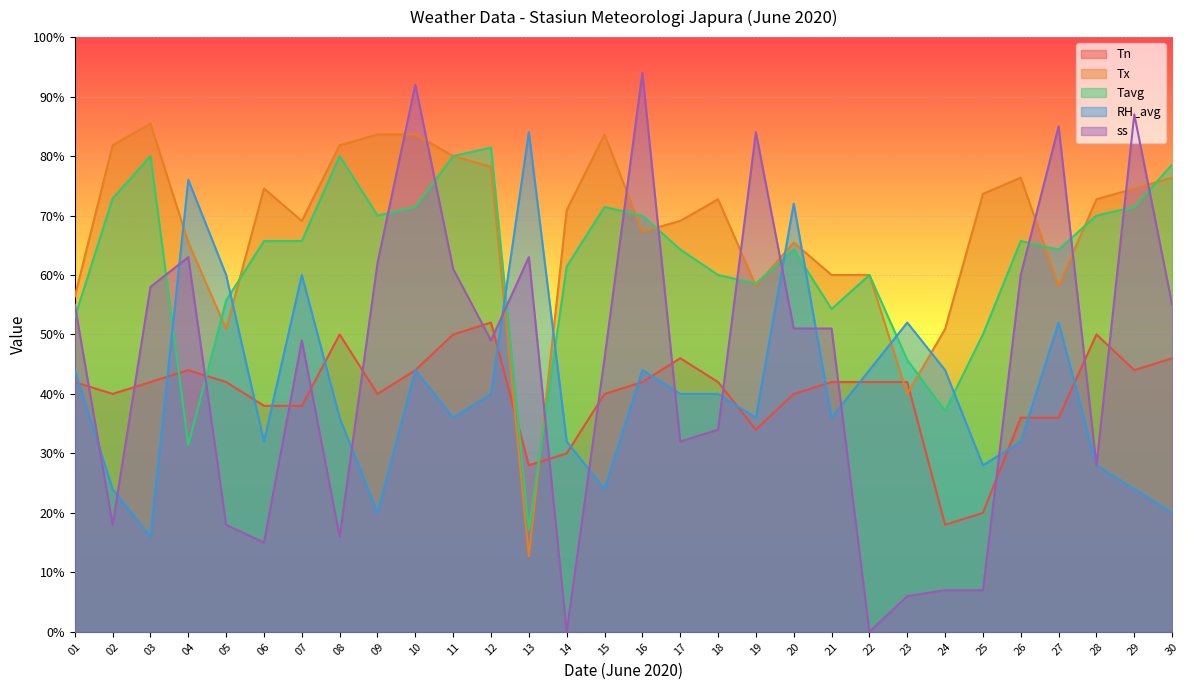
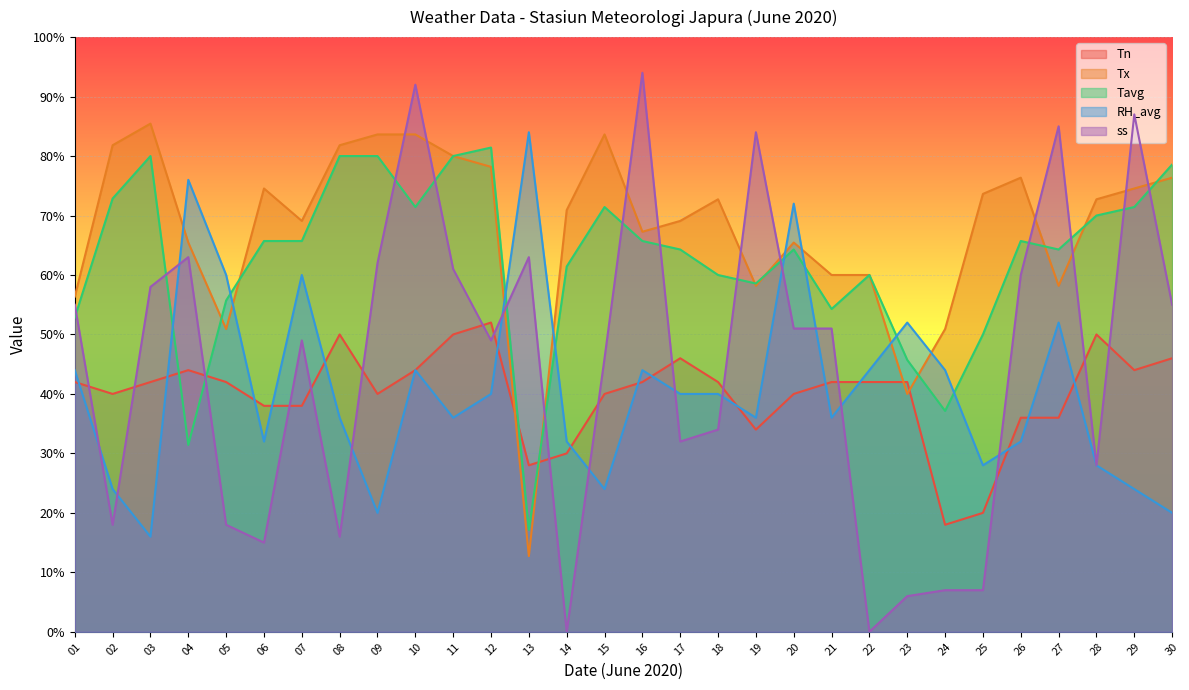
  {
    "Tavg": {
      "01": "53%",
      "02": "73%",
      "03": "80%",
      "04": "31%",
      "05": "56%",
      "06": "66%",
      "07": "66%",
      "08": "80%",
-     "09": "70%",
+     "09": "80%",
      "10": "71%",
      "12": "81%",
      "13": "17%",
      "14": "61%",
      "15": "71%",
-     "16": "70%",
+     "16": "66%",
      "17": "64%",
      "18": "60%",
      "20": "64%",
      "21": "54%",
      "23": "46%",
      "24": "37%",
      "25": "50%",
      "26": "66%",
      "27": "64%",
      "28": "70%",
      "29": "71%",
      "30": "79%"
    },
    "RH_avg": {
      "01": "44%",
      "02": "24%",
      "03": "16%",
      "04": "76%",
      "05": "60%",
      "06": "32%",
      "07": "60%",
      "08": "36%",
      "09": "20%",
      "11": "36%",
      "12": "40%",
      "13": "84%",
      "14": "32%",
      "15": "24%",
      "16": "44%",
      "17": "40%",
      "18": "40%",
      "19": "36%",
      "20": "72%",
      "21": "36%",
      "22": "44%",
      "23": "52%",
      "24": "44%",
      "25": "28%",
      "26": "32%",
      "27": "52%",
      "29": "24%",
      "30": "20%"
    },
    "ss": {
      "01": "55%",
      "02": "18%",
      "03": "58%",
      "04": "63%",
      "05": "18%",
      "06": "15%",
      "07": "49%",
      "08": "16%",
      "09": "62%",
      "10": "92%",
      "11": "61%",
      "12": "49%",
      "13": "63%",
      "14": "0%",
      "15": "46%",
      "16": "94%",
      "17": "32%",
      "18": "34%",
      "19": "84%",
      "20": "51%",
      "21": "51%",
      "22": "0%",
      "23": "6%",
      "24": "7%",
      "25": "7%",
      "26": "60%",
      "27": "85%",
      "30": "55%"
    }
  }
